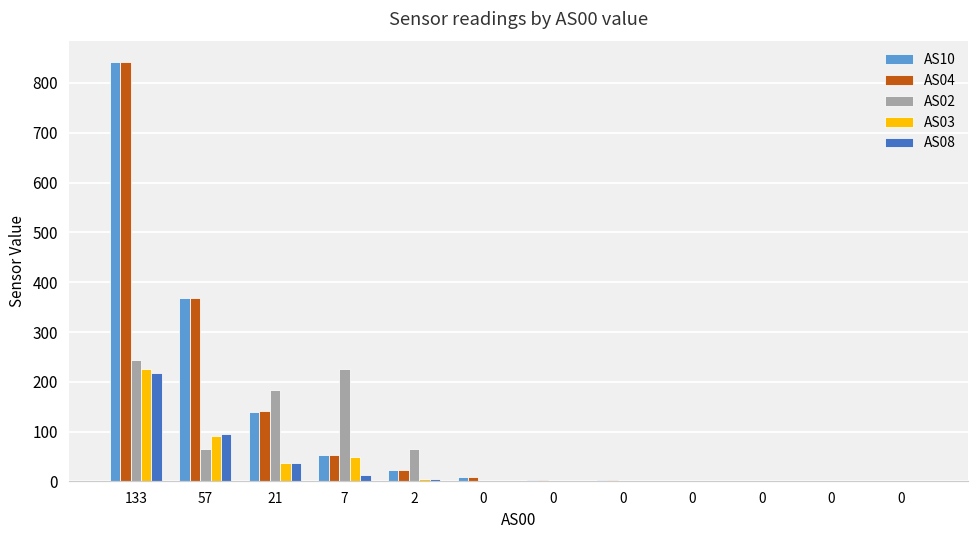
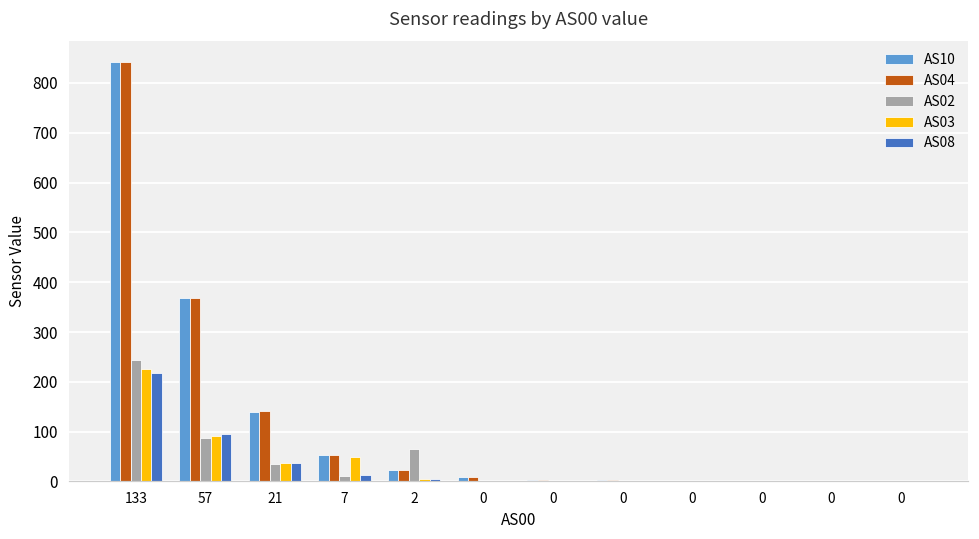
  {
    "AS04": {
      "133": 840,
      "57": 370,
      "21": 140,
      "7": 50,
      "2": 20
    },
    "AS02": {
      "133": 240,
-     "57": 70,
-     "21": 180,
-     "7": 230,
+     "57": 90,
+     "21": 40,
+     "7": 10,
      "2": 70
    },
    "AS03": {
      "133": 230,
      "57": 90,
      "21": 40,
      "7": 50
    }
  }
